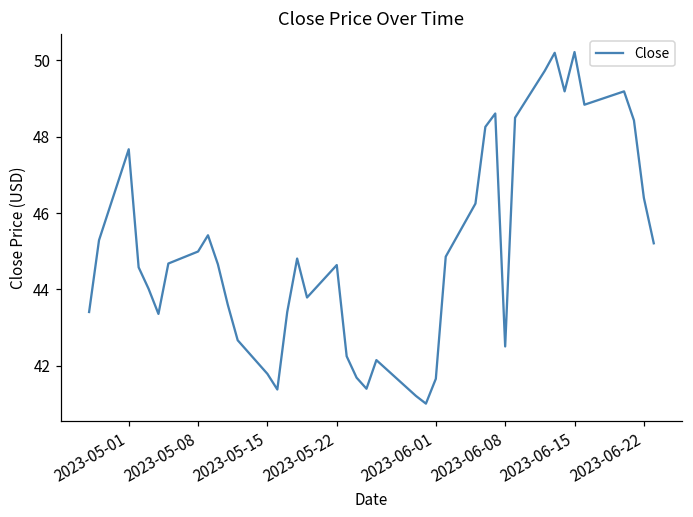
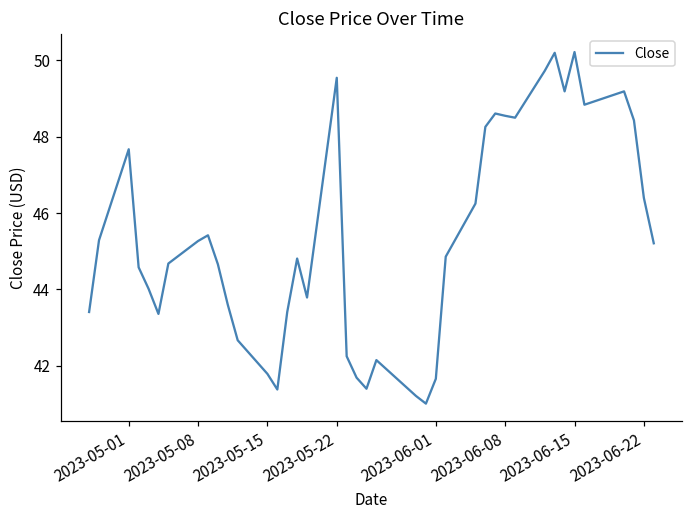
  {
    "2023-05-01": 47.7,
-   "2023-05-08": 45.0,
+   "2023-05-08": 45.3,
    "2023-05-15": 41.8,
-   "2023-05-22": 44.6,
+   "2023-05-22": 49.5,
    "2023-06-01": 41.7,
-   "2023-06-08": 42.5,
+   "2023-06-08": 48.5,
    "2023-06-15": 50.2,
    "2023-06-22": 46.4
  }
